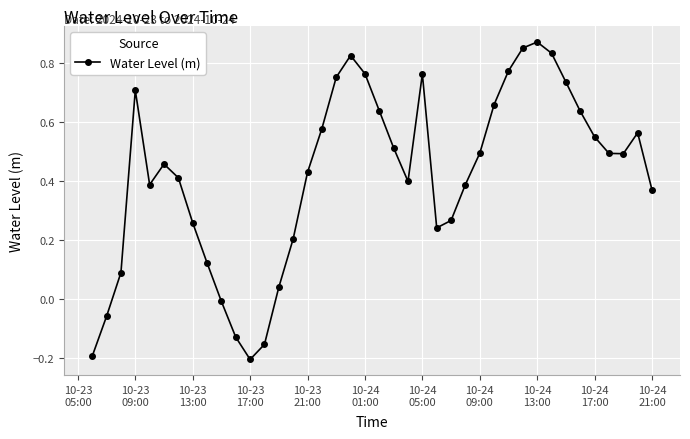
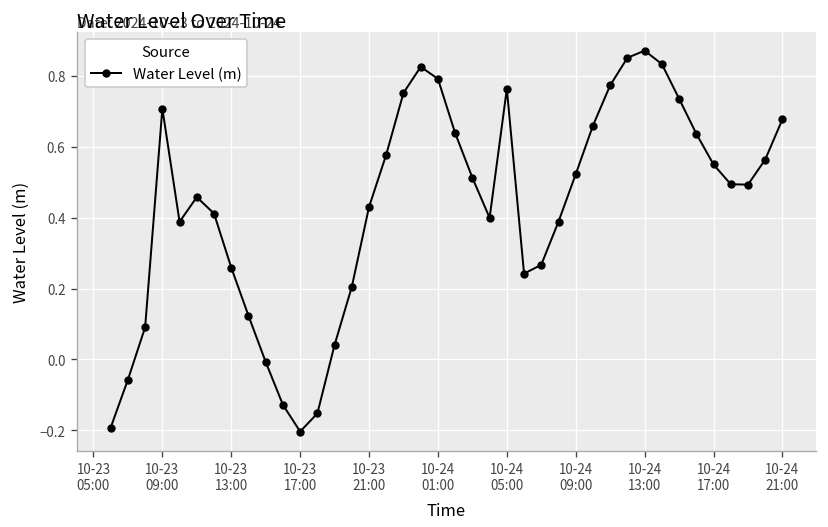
  {
    "10-23 09:00": 0.71,
    "10-23 13:00": 0.26,
    "10-23 17:00": -0.20,
    "10-23 21:00": 0.43,
-   "10-24 01:00": 0.76,
+   "10-24 01:00": 0.79,
    "10-24 05:00": 0.76,
-   "10-24 09:00": 0.49,
+   "10-24 09:00": 0.52,
    "10-24 13:00": 0.87,
    "10-24 17:00": 0.55,
-   "10-24 21:00": 0.37
+   "10-24 21:00": 0.68
  }
